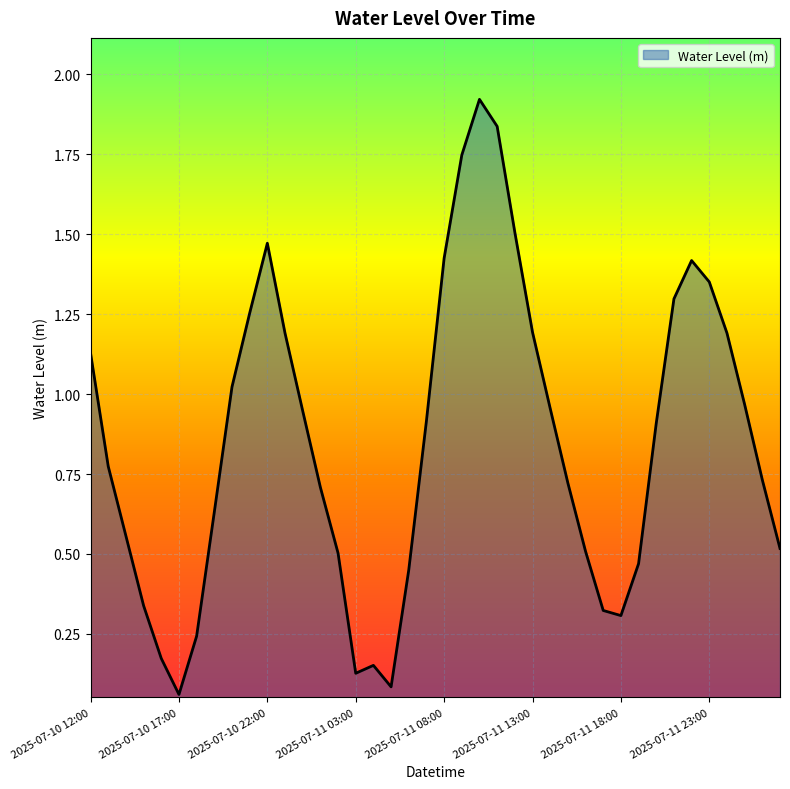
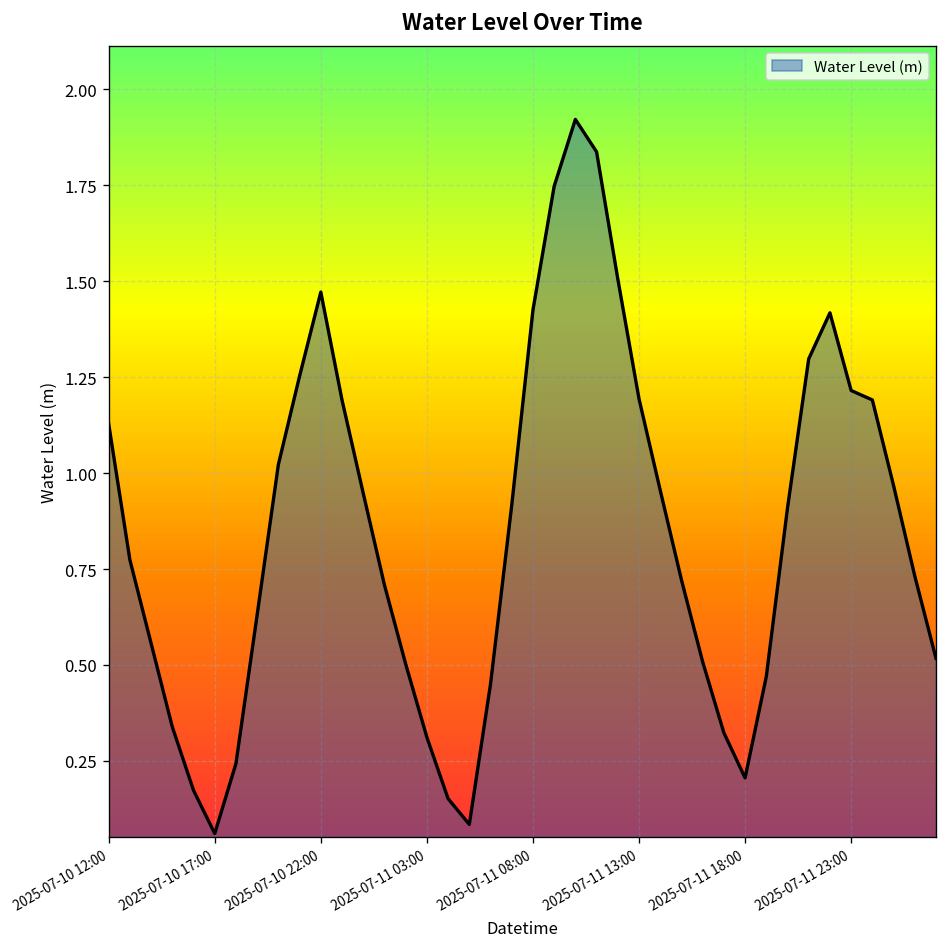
  {
    "2025-07-10 12:00": 1.13,
    "2025-07-10 17:00": 0.06,
    "2025-07-10 22:00": 1.47,
-   "2025-07-11 03:00": 0.13,
+   "2025-07-11 03:00": 0.31,
    "2025-07-11 08:00": 1.42,
    "2025-07-11 13:00": 1.19,
-   "2025-07-11 18:00": 0.31,
-   "2025-07-11 23:00": 1.35
+   "2025-07-11 18:00": 0.21,
+   "2025-07-11 23:00": 1.22
  }
